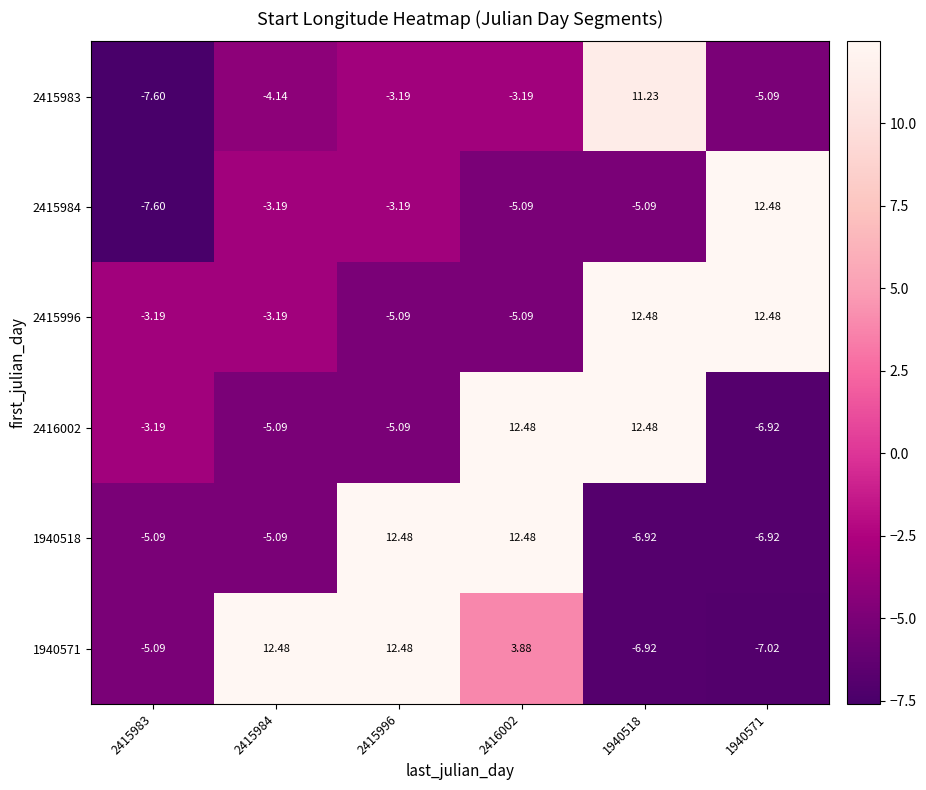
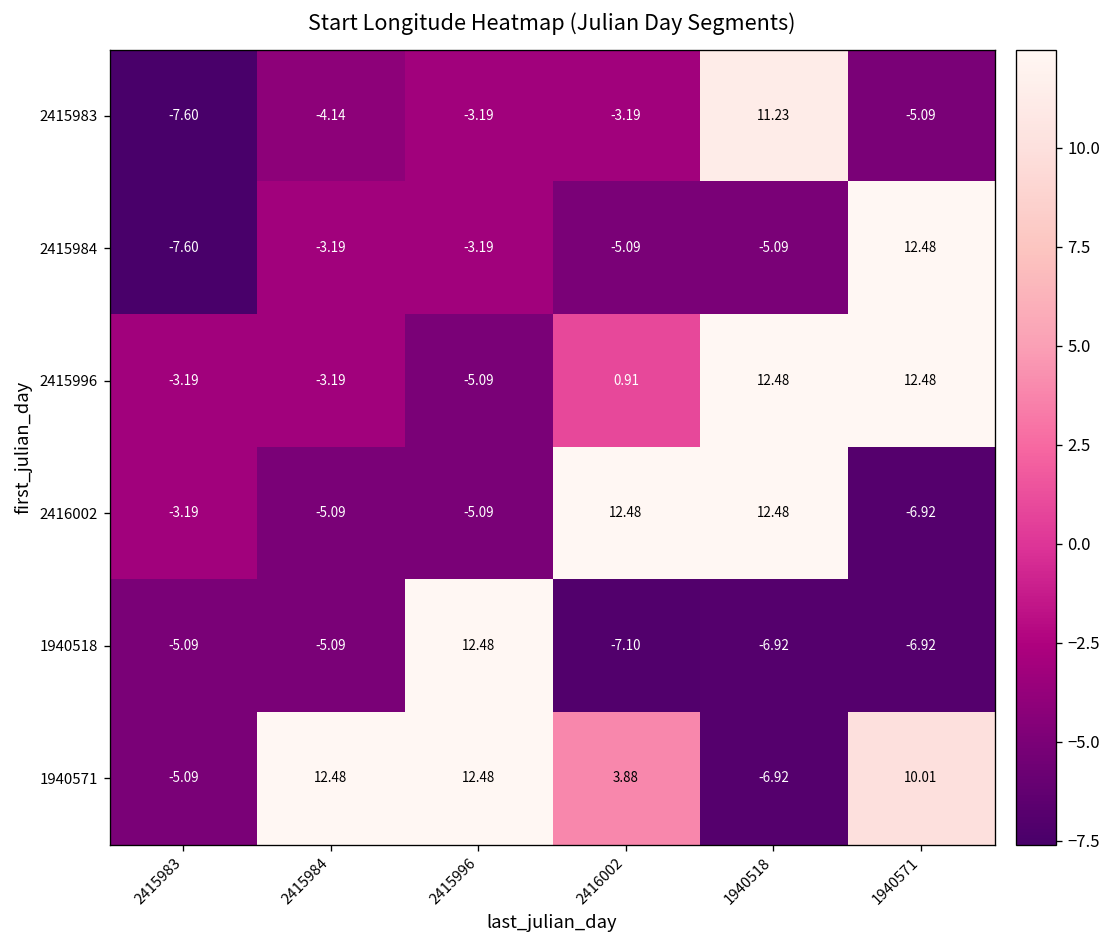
  {
    "2415983": {
      "2415983": -7.60,
      "2415984": -4.14,
      "2415996": -3.19,
      "2416002": -3.19,
      "1940518": 11.23,
      "1940571": -5.09
    },
    "2415984": {
      "2415983": -7.60,
      "2415984": -3.19,
      "2415996": -3.19,
      "2416002": -5.09,
      "1940518": -5.09,
      "1940571": 12.48
    },
    "2415996": {
      "2415983": -3.19,
      "2415984": -3.19,
      "2415996": -5.09,
-     "2416002": -5.09,
+     "2416002": 0.91,
      "1940518": 12.48,
      "1940571": 12.48
    },
    "2416002": {
      "2415983": -3.19,
      "2415984": -5.09,
      "2415996": -5.09,
      "2416002": 12.48,
      "1940518": 12.48,
      "1940571": -6.92
    },
    "1940518": {
      "2415983": -5.09,
      "2415984": -5.09,
      "2415996": 12.48,
-     "2416002": 12.48,
+     "2416002": -7.10,
      "1940518": -6.92,
      "1940571": -6.92
    },
    "1940571": {
      "2415983": -5.09,
      "2415984": 12.48,
      "2415996": 12.48,
      "2416002": 3.88,
      "1940518": -6.92,
-     "1940571": -7.02
+     "1940571": 10.01
    }
  }
